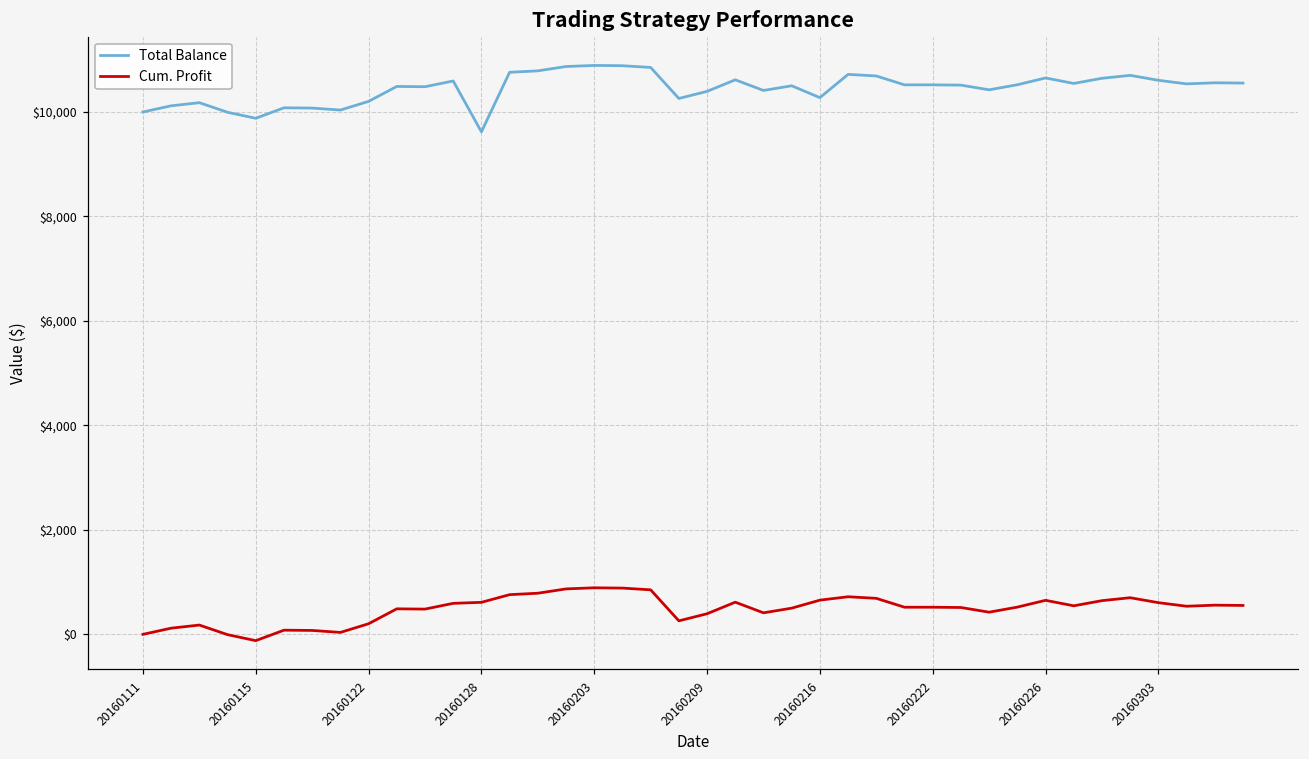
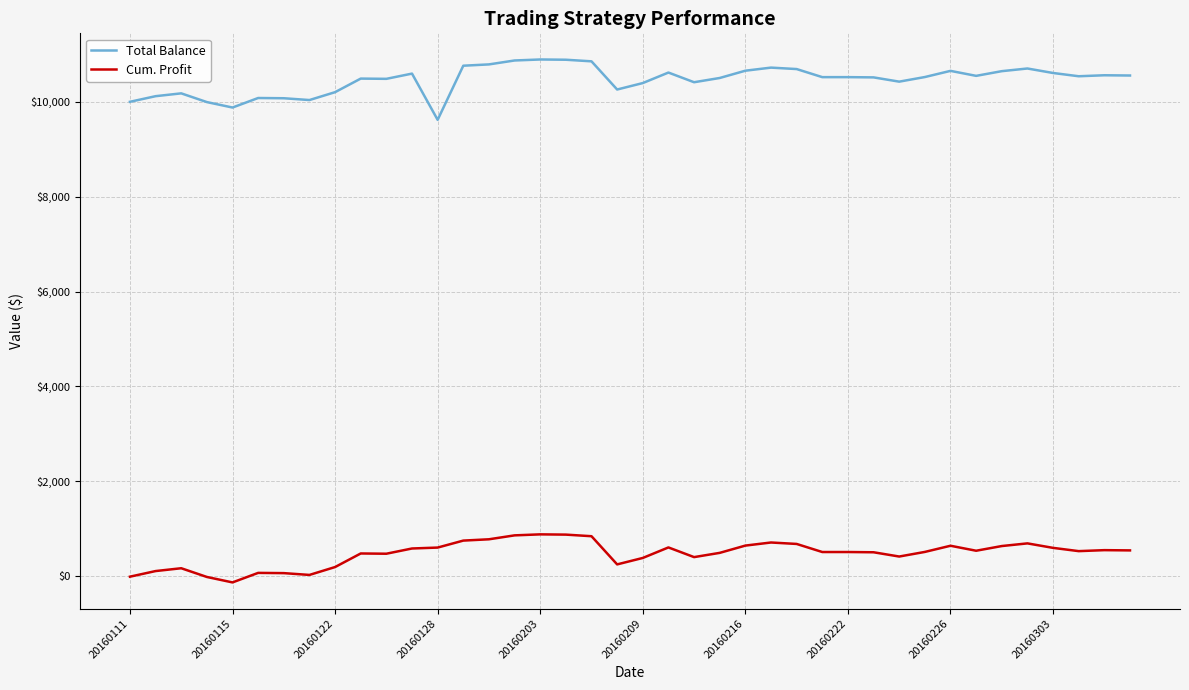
  {
    "Total Balance": {
      "20160111": "$10,000",
      "20160115": "$9,900",
      "20160122": "$10,200",
      "20160128": "$9,600",
      "20160203": "$10,900",
      "20160209": "$10,400",
-     "20160216": "$10,300",
+     "20160216": "$10,600",
      "20160222": "$10,500",
      "20160226": "$10,600",
      "20160303": "$10,600"
    },
    "Cum. Profit": {
      "20160111": "$0",
      "20160115": "$-100",
      "20160122": "$200",
      "20160128": "$600",
      "20160203": "$900",
      "20160209": "$400",
      "20160216": "$600",
      "20160222": "$500",
      "20160226": "$600",
      "20160303": "$600"
    }
  }
